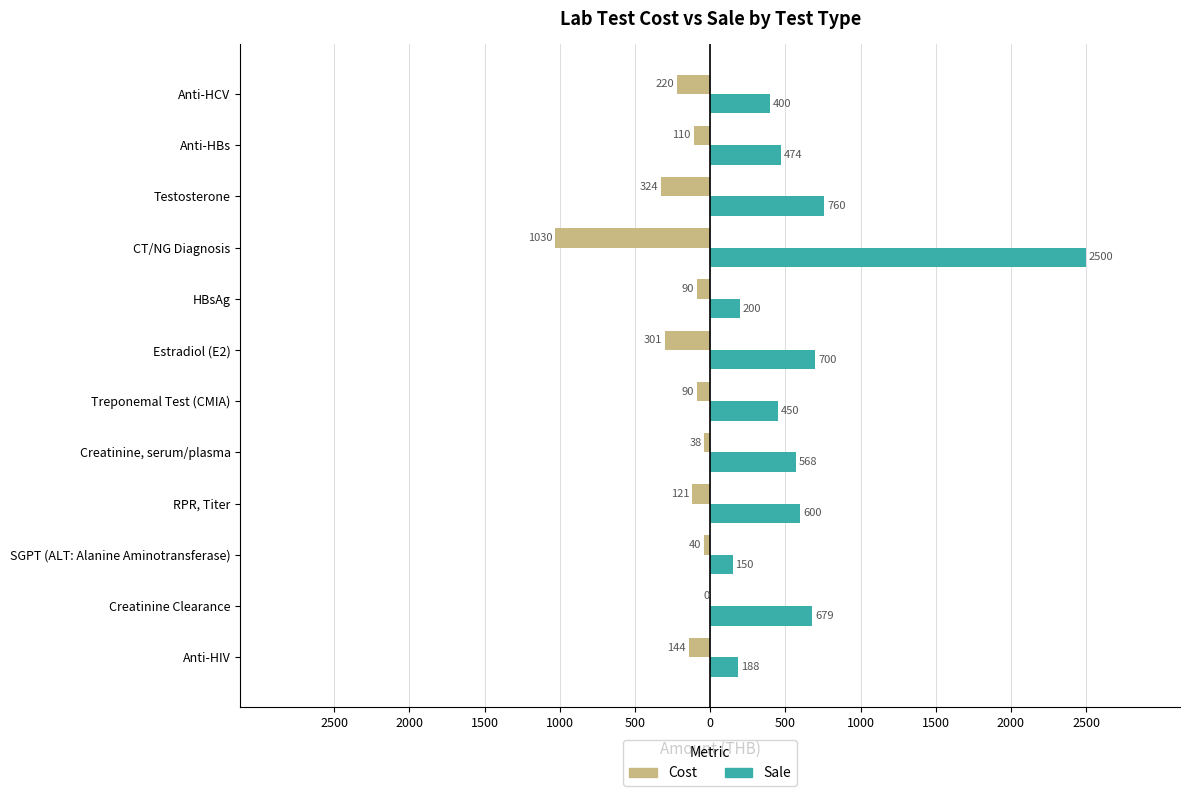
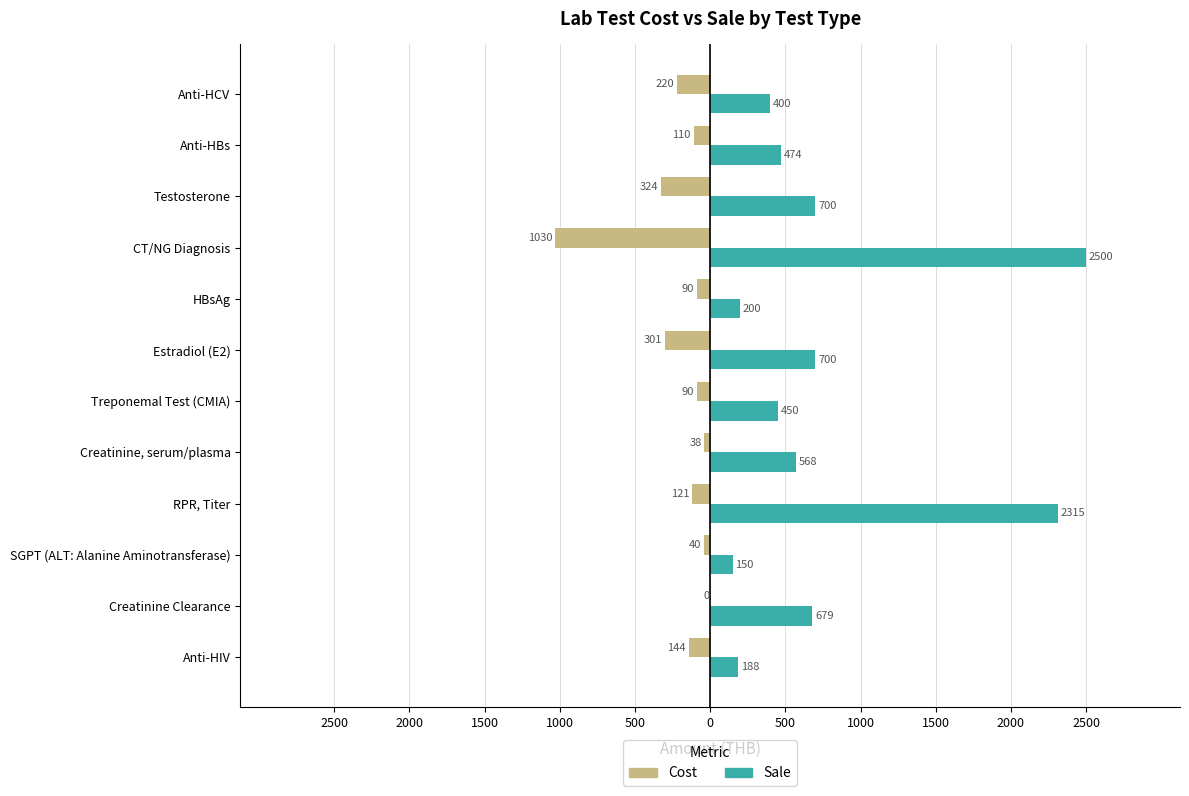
  {
    "Cost": {
      "Creatinine Clearance": 0
    },
    "Sale": {
      "Anti-HCV": 400,
      "Anti-HBs": 474,
-     "Testosterone": 760,
+     "Testosterone": 700,
      "CT/NG Diagnosis": 2500,
      "HBsAg": 200,
      "Estradiol (E2)": 700,
      "Treponemal Test (CMIA)": 450,
      "Creatinine, serum/plasma": 568,
-     "RPR, Titer": 600,
+     "RPR, Titer": 2315,
      "SGPT (ALT: Alanine Aminotransferase)": 150,
      "Creatinine Clearance": 679,
      "Anti-HIV": 188
    }
  }
